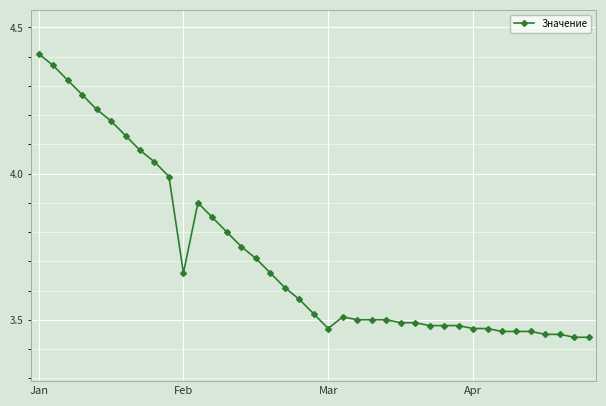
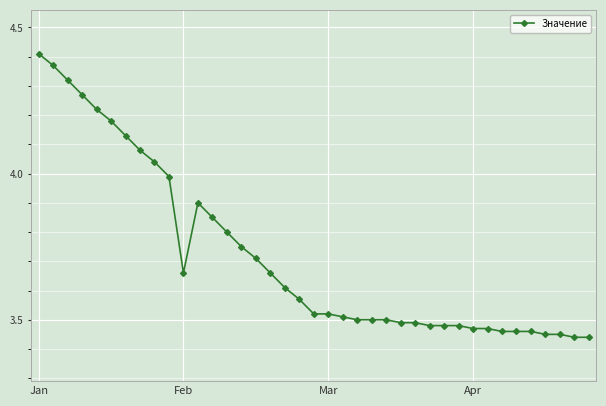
  {
    "Jan": 4.41,
    "Feb": 3.66,
-   "Mar": 3.47,
+   "Mar": 3.52,
    "Apr": 3.47
  }
